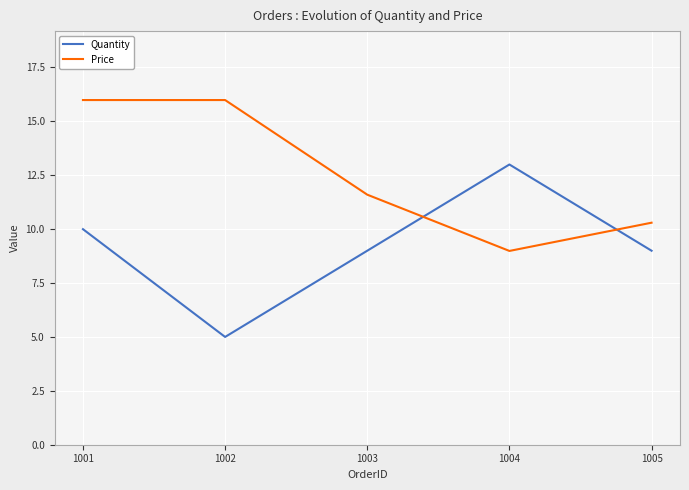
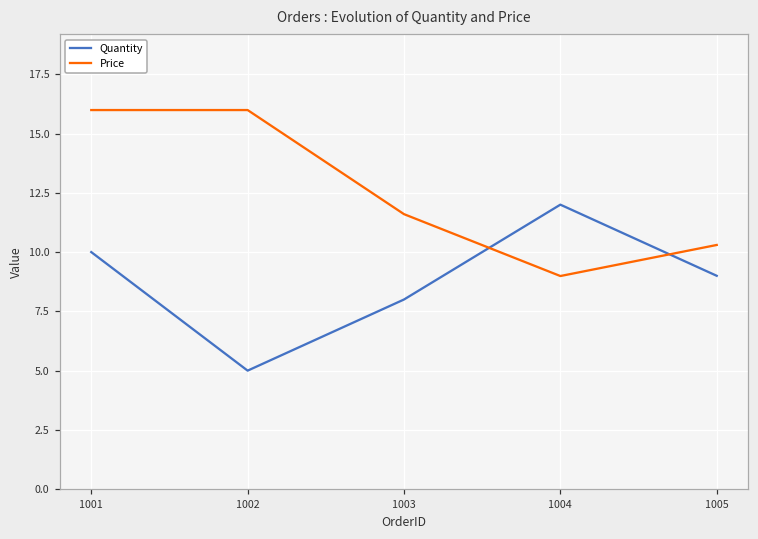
  {
    "Quantity": {
      "1001": 10,
      "1002": 5,
-     "1003": 9,
-     "1004": 13,
+     "1003": 8,
+     "1004": 12,
      "1005": 9
    },
    "Price": {
      "1001": 16,
      "1002": 16,
      "1003": 11.6,
      "1004": 9,
      "1005": 10.3
    }
  }
